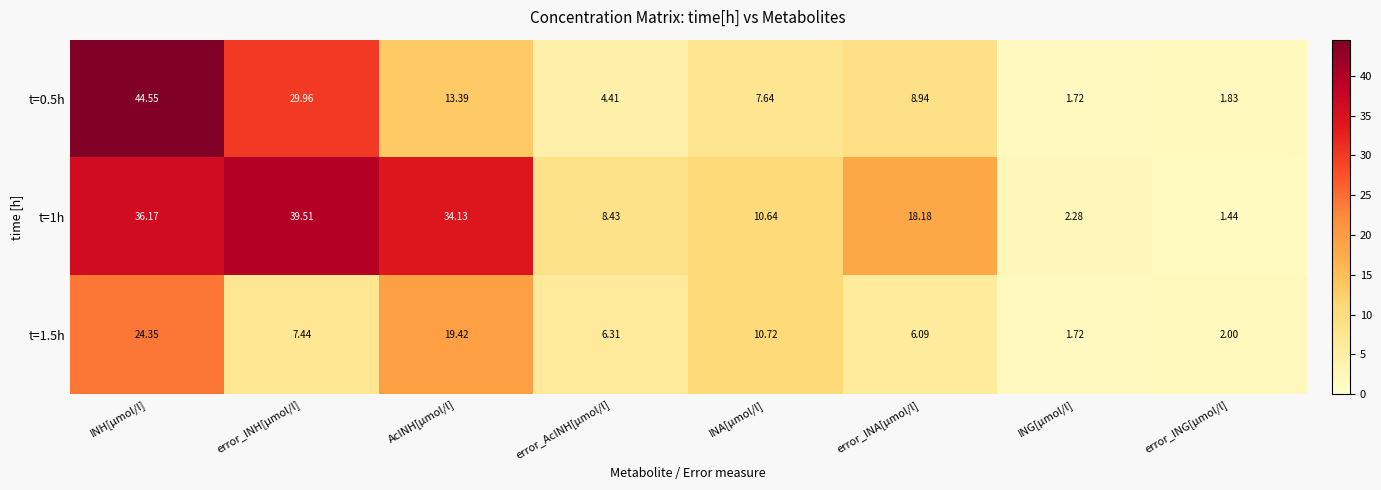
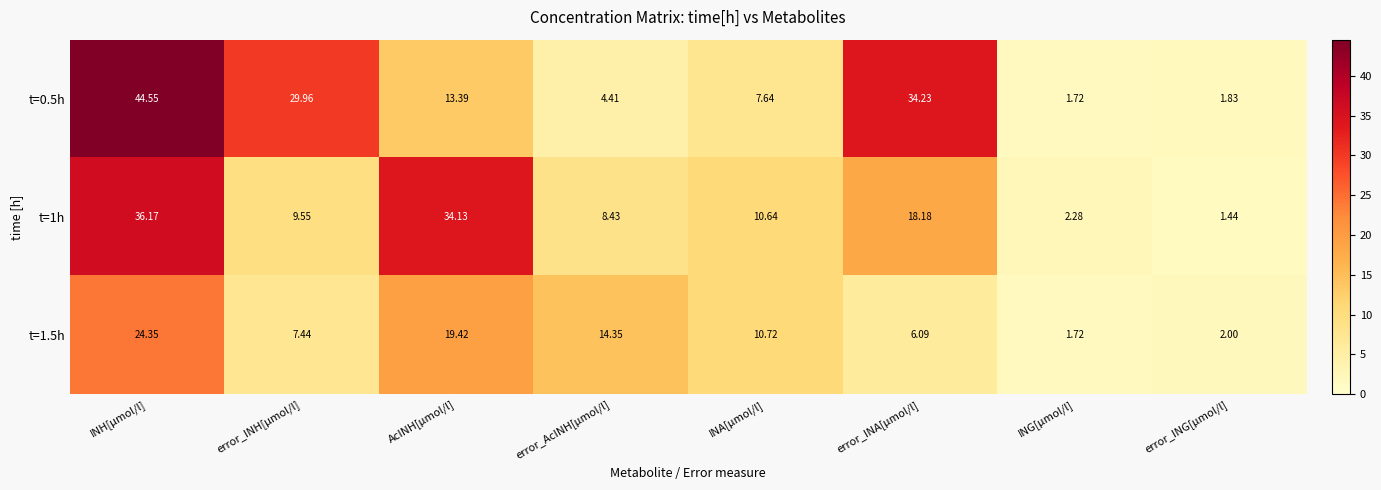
  {
    "t=0.5h": {
      "INH[µmol/l]": 44.55,
      "error_INH[µmol/l]": 29.96,
      "AcINH[µmol/l]": 13.39,
      "error_AcINH[µmol/l]": 4.41,
      "INA[µmol/l]": 7.64,
-     "error_INA[µmol/l]": 8.94,
+     "error_INA[µmol/l]": 34.23,
      "ING[µmol/l]": 1.72,
      "error_ING[µmol/l]": 1.83
    },
    "t=1h": {
      "INH[µmol/l]": 36.17,
-     "error_INH[µmol/l]": 39.51,
+     "error_INH[µmol/l]": 9.55,
      "AcINH[µmol/l]": 34.13,
      "error_AcINH[µmol/l]": 8.43,
      "INA[µmol/l]": 10.64,
      "error_INA[µmol/l]": 18.18,
      "ING[µmol/l]": 2.28,
      "error_ING[µmol/l]": 1.44
    },
    "t=1.5h": {
      "INH[µmol/l]": 24.35,
      "error_INH[µmol/l]": 7.44,
      "AcINH[µmol/l]": 19.42,
-     "error_AcINH[µmol/l]": 6.31,
+     "error_AcINH[µmol/l]": 14.35,
      "INA[µmol/l]": 10.72,
      "error_INA[µmol/l]": 6.09,
      "ING[µmol/l]": 1.72,
      "error_ING[µmol/l]": 2.00
    }
  }
